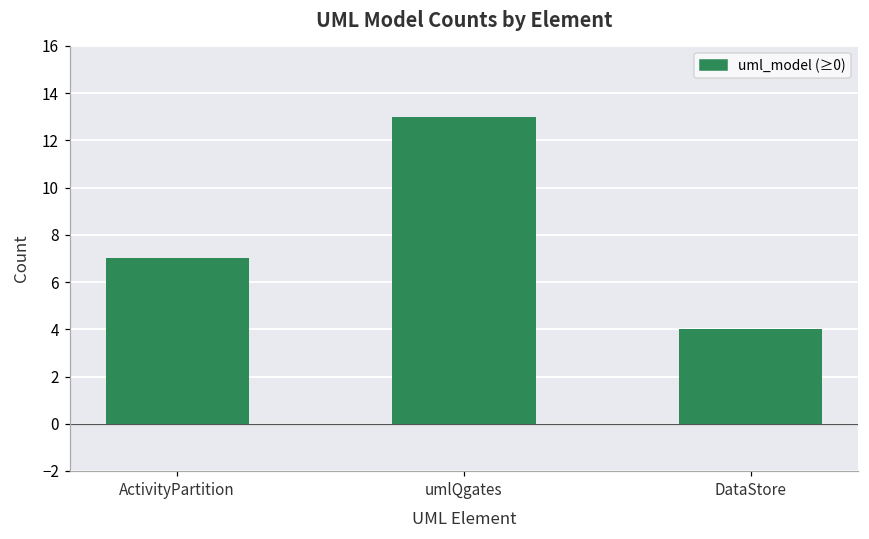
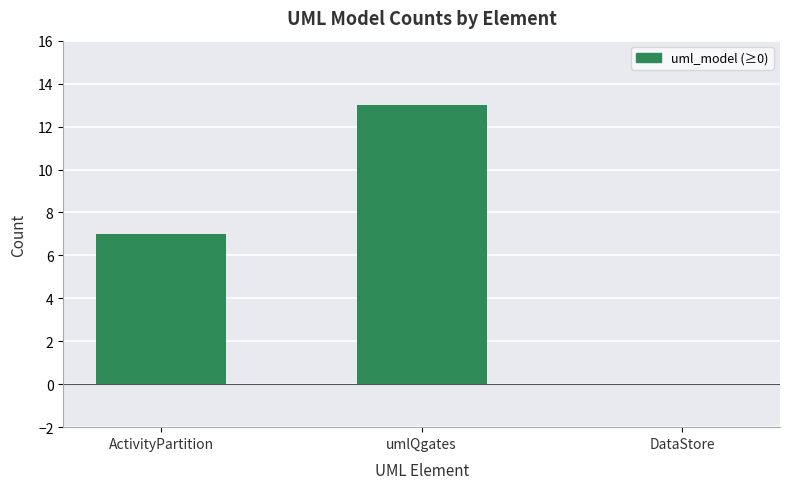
  {
    "ActivityPartition": 7,
    "umlQgates": 13,
-   "DataStore": 4
+   "DataStore": 0
  }
